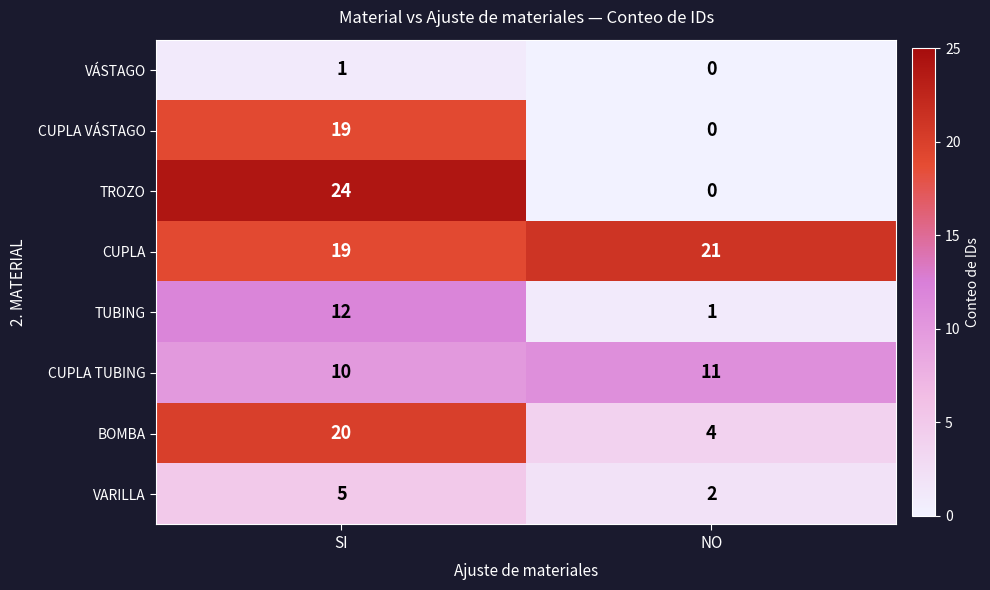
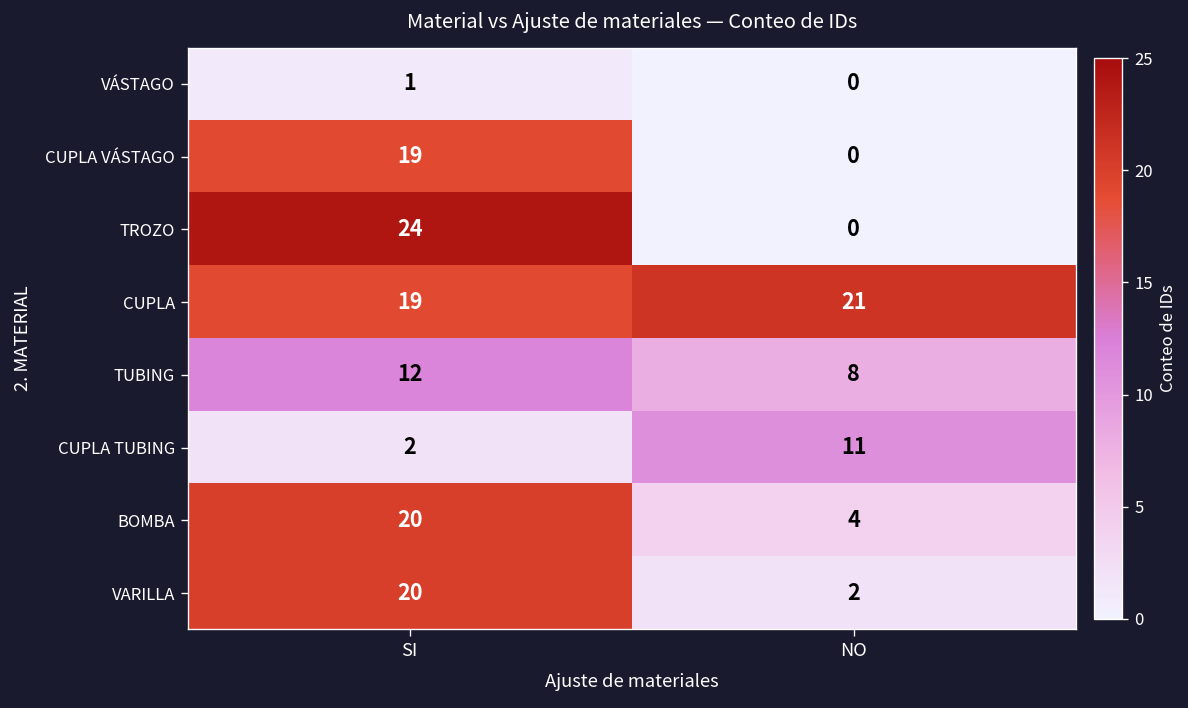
  {
    "VÁSTAGO": {
      "SI": 1,
      "NO": 0
    },
    "CUPLA VÁSTAGO": {
      "SI": 19,
      "NO": 0
    },
    "TROZO": {
      "SI": 24,
      "NO": 0
    },
    "CUPLA": {
      "SI": 19,
      "NO": 21
    },
    "TUBING": {
      "SI": 12,
-     "NO": 1
+     "NO": 8
    },
    "CUPLA TUBING": {
-     "SI": 10,
+     "SI": 2,
      "NO": 11
    },
    "BOMBA": {
      "SI": 20,
      "NO": 4
    },
    "VARILLA": {
-     "SI": 5,
+     "SI": 20,
      "NO": 2
    }
  }
